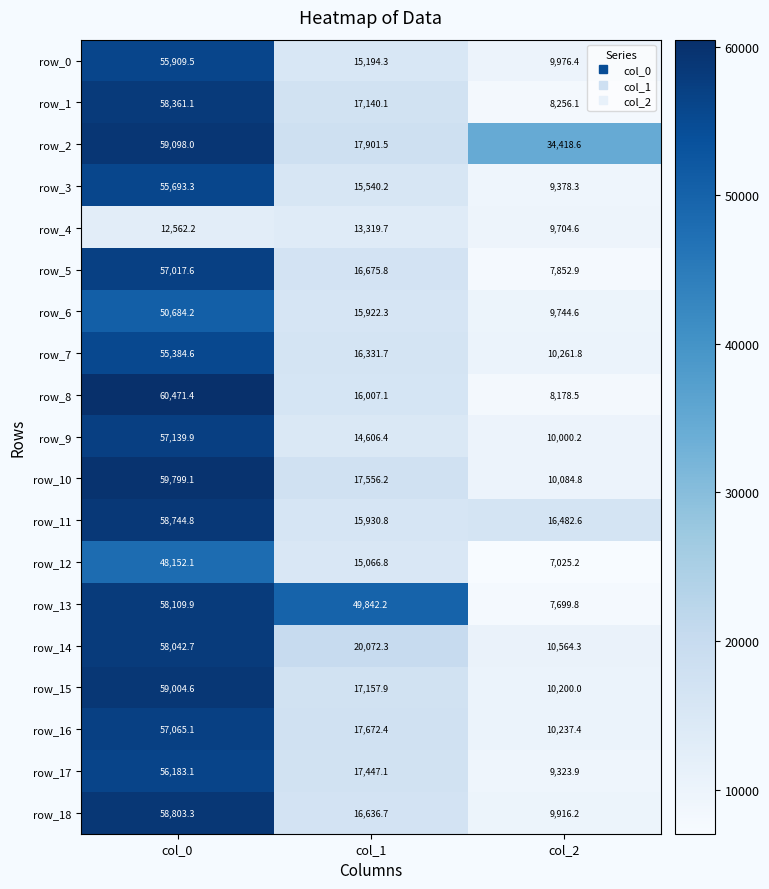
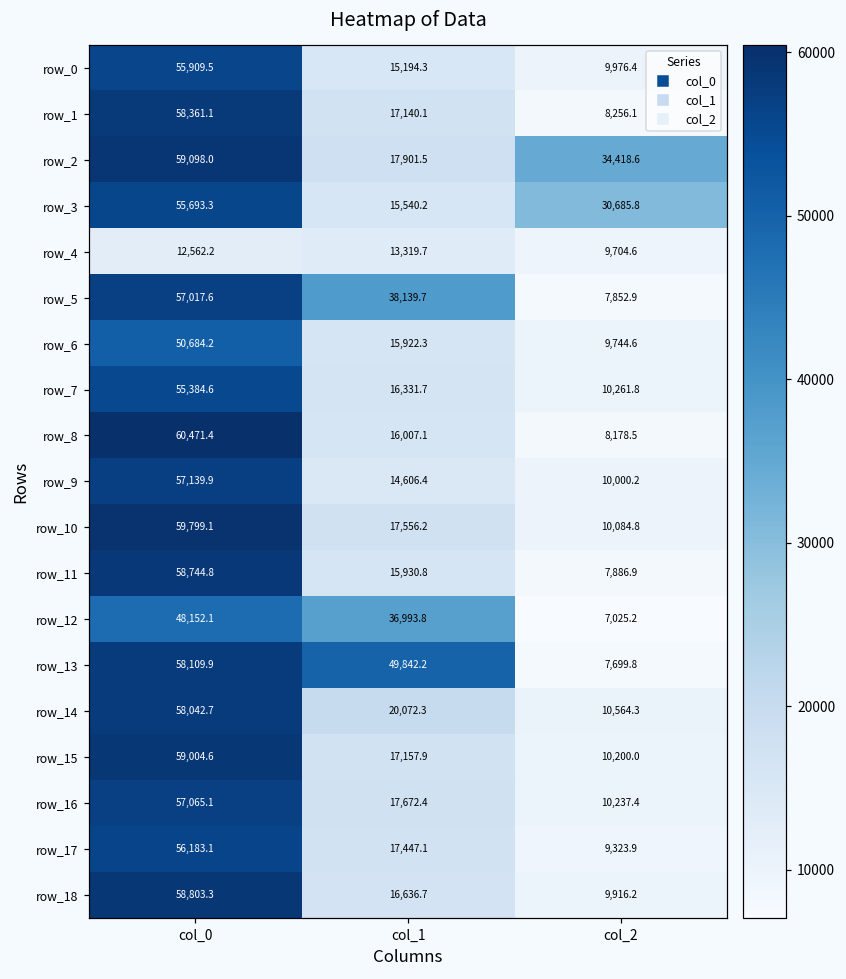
  {
    "row_0": {
      "col_0": "55,909.5",
      "col_1": "15,194.3",
      "col_2": "9,976.4"
    },
    "row_1": {
      "col_0": "58,361.1",
      "col_1": "17,140.1",
      "col_2": "8,256.1"
    },
    "row_2": {
      "col_0": "59,098.0",
      "col_1": "17,901.5",
      "col_2": "34,418.6"
    },
    "row_3": {
      "col_0": "55,693.3",
      "col_1": "15,540.2",
-     "col_2": "9,378.3"
+     "col_2": "30,685.8"
    },
    "row_4": {
      "col_0": "12,562.2",
      "col_1": "13,319.7",
      "col_2": "9,704.6"
    },
    "row_5": {
      "col_0": "57,017.6",
-     "col_1": "16,675.8",
+     "col_1": "38,139.7",
      "col_2": "7,852.9"
    },
    "row_6": {
      "col_0": "50,684.2",
      "col_1": "15,922.3",
      "col_2": "9,744.6"
    },
    "row_7": {
      "col_0": "55,384.6",
      "col_1": "16,331.7",
      "col_2": "10,261.8"
    },
    "row_8": {
      "col_0": "60,471.4",
      "col_1": "16,007.1",
      "col_2": "8,178.5"
    },
    "row_9": {
      "col_0": "57,139.9",
      "col_1": "14,606.4",
      "col_2": "10,000.2"
    },
    "row_10": {
      "col_0": "59,799.1",
      "col_1": "17,556.2",
      "col_2": "10,084.8"
    },
    "row_11": {
      "col_0": "58,744.8",
      "col_1": "15,930.8",
-     "col_2": "16,482.6"
+     "col_2": "7,886.9"
    },
    "row_12": {
      "col_0": "48,152.1",
-     "col_1": "15,066.8",
+     "col_1": "36,993.8",
      "col_2": "7,025.2"
    },
    "row_13": {
      "col_0": "58,109.9",
      "col_1": "49,842.2",
      "col_2": "7,699.8"
    },
    "row_14": {
      "col_0": "58,042.7",
      "col_1": "20,072.3",
      "col_2": "10,564.3"
    },
    "row_15": {
      "col_0": "59,004.6",
      "col_1": "17,157.9",
      "col_2": "10,200.0"
    },
    "row_16": {
      "col_0": "57,065.1",
      "col_1": "17,672.4",
      "col_2": "10,237.4"
    },
    "row_17": {
      "col_0": "56,183.1",
      "col_1": "17,447.1",
      "col_2": "9,323.9"
    },
    "row_18": {
      "col_0": "58,803.3",
      "col_1": "16,636.7",
      "col_2": "9,916.2"
    }
  }
